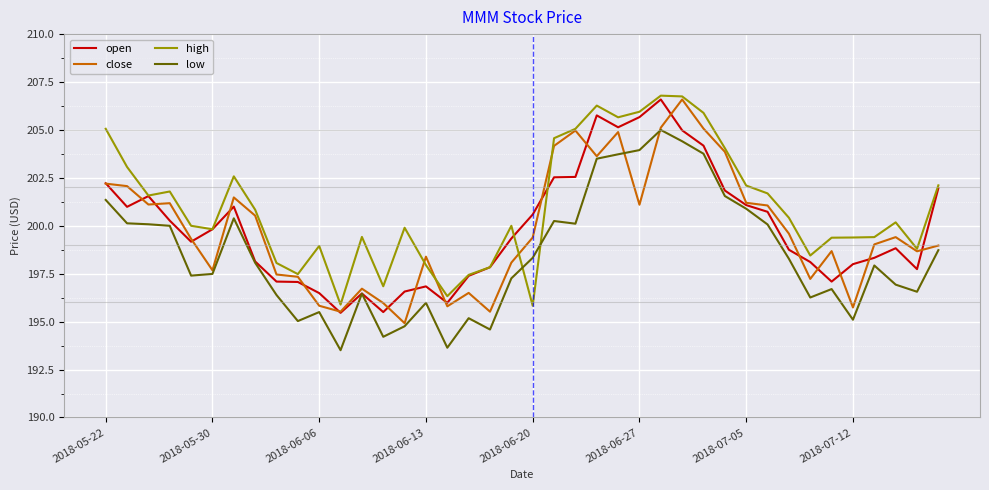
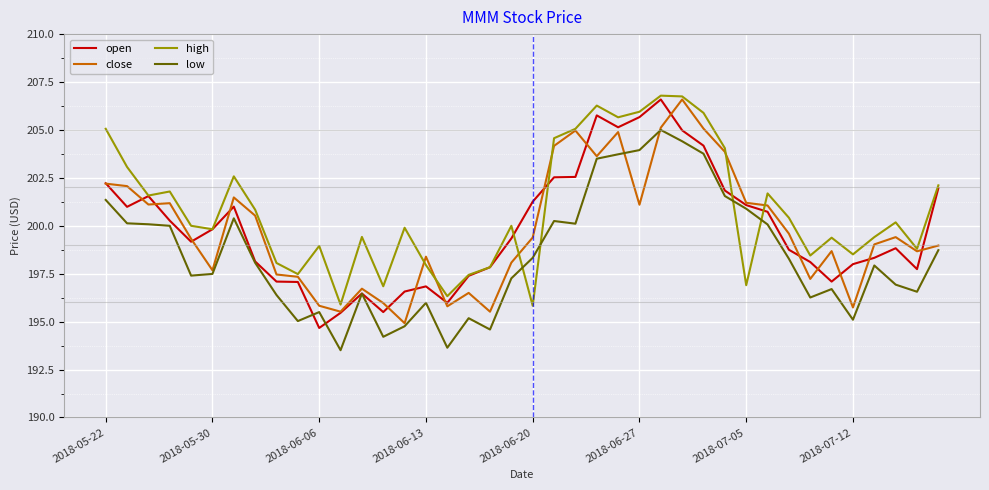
  {
    "open": {
-     "2018-06-06": 196.5,
+     "2018-06-06": 194.7,
      "2018-06-13": 196.8,
-     "2018-06-20": 200.6,
+     "2018-06-20": 201.3,
      "2018-06-27": 205.7,
      "2018-07-12": 198.0
    },
    "close": {
      "2018-05-30": 197.7,
      "2018-06-06": 195.8,
      "2018-06-13": 198.4,
      "2018-06-20": 199.4,
      "2018-06-27": 201.1,
      "2018-07-12": 195.7
    },
    "high": {
      "2018-05-22": 205.1,
      "2018-06-06": 199.0,
      "2018-06-13": 198.0,
      "2018-06-20": 195.8,
      "2018-06-27": 206.0,
-     "2018-07-05": 202.1,
-     "2018-07-12": 199.4
+     "2018-07-05": 196.9,
+     "2018-07-12": 198.5
    },
    "low": {
      "2018-05-22": 201.4,
      "2018-05-30": 197.5,
      "2018-06-06": 195.5,
      "2018-06-13": 196.0,
      "2018-06-20": 198.3,
      "2018-06-27": 204.0,
      "2018-07-05": 200.9,
      "2018-07-12": 195.1
    }
  }
